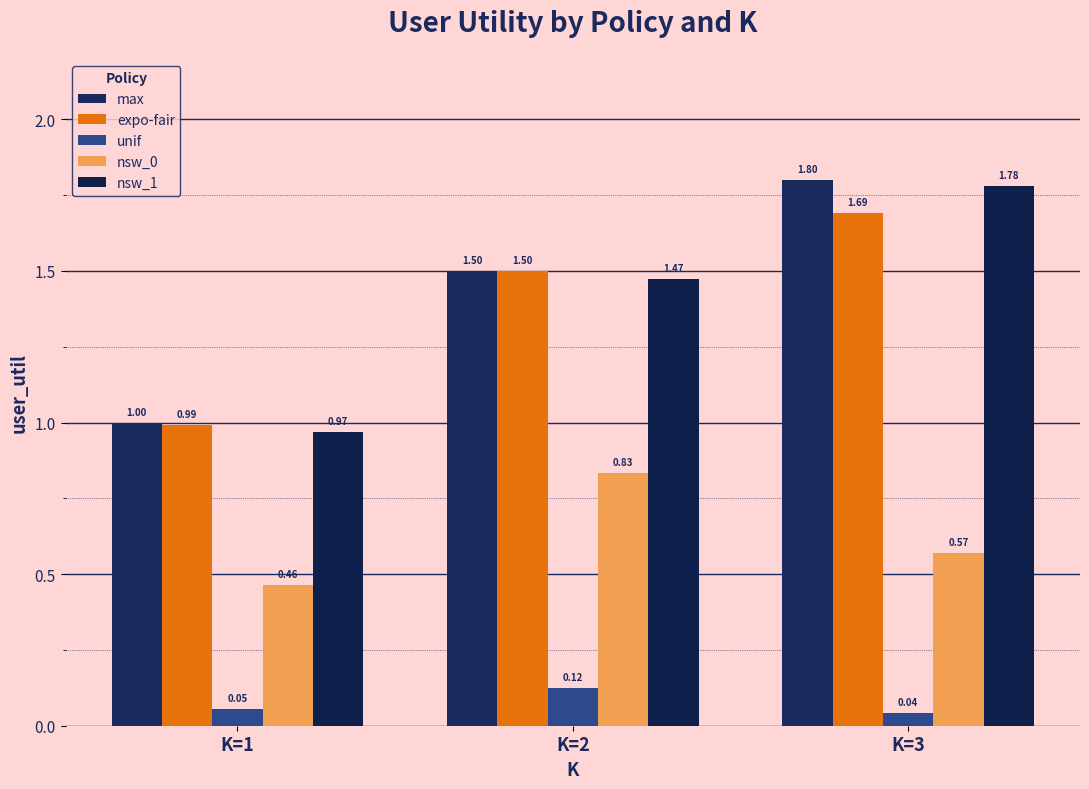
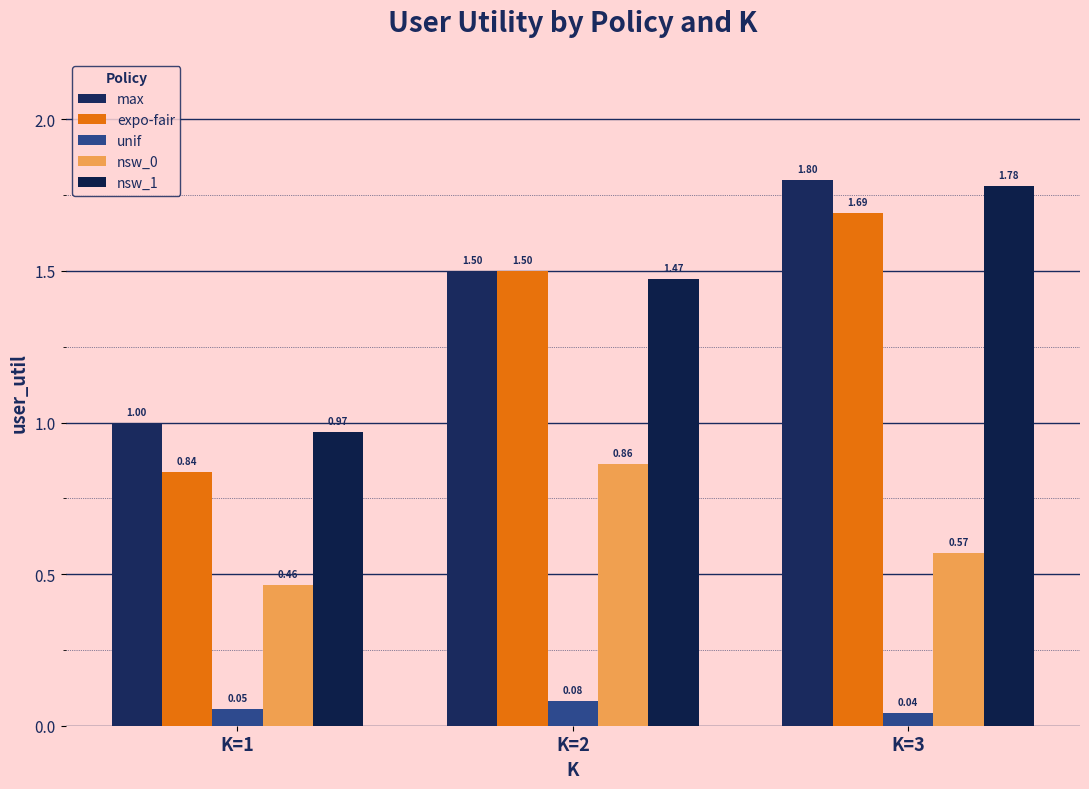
  {
    "expo-fair": {
-     "K=1": 0.99,
+     "K=1": 0.84,
      "K=2": 1.50,
      "K=3": 1.69
    },
    "unif": {
      "K=1": 0.05,
-     "K=2": 0.12,
+     "K=2": 0.08,
      "K=3": 0.04
    },
    "nsw_0": {
      "K=1": 0.46,
-     "K=2": 0.83,
+     "K=2": 0.86,
      "K=3": 0.57
    }
  }
